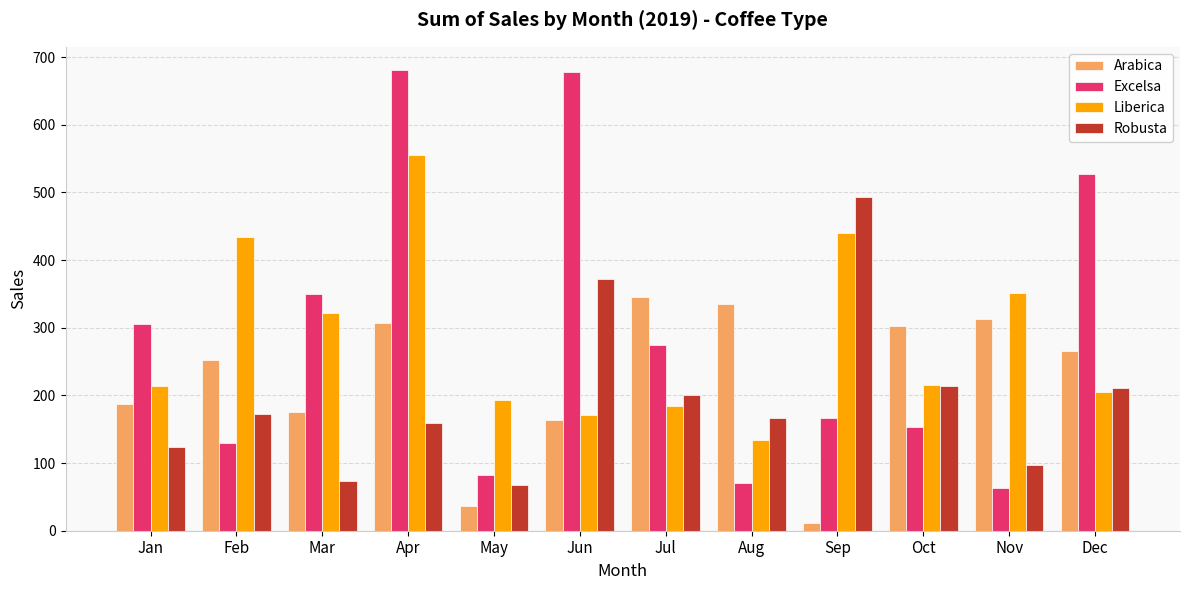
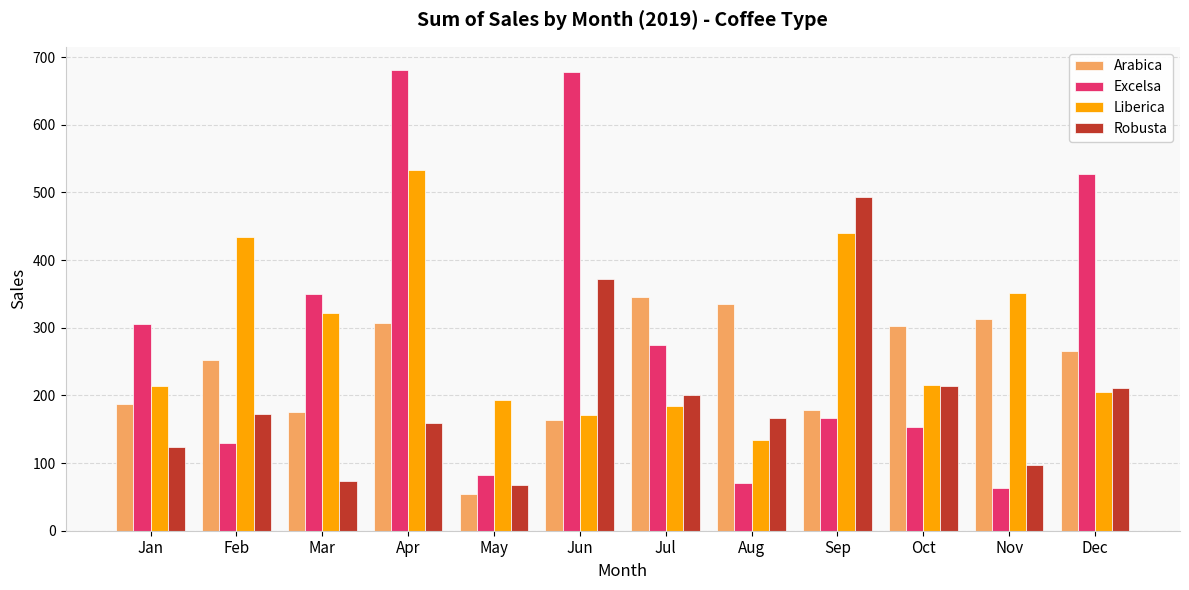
  {
    "Arabica": {
      "Jan": 190,
      "Feb": 250,
      "Mar": 180,
      "Apr": 310,
-     "May": 40,
+     "May": 50,
      "Jun": 160,
      "Jul": 350,
      "Aug": 330,
-     "Sep": 10,
+     "Sep": 180,
      "Oct": 300,
      "Nov": 310,
      "Dec": 270
    },
    "Excelsa": {
      "Jan": 310,
      "Feb": 130,
      "Mar": 350,
      "Apr": 680,
      "May": 80,
      "Jun": 680,
      "Jul": 270,
      "Aug": 70,
      "Sep": 170,
      "Oct": 150,
      "Nov": 60,
      "Dec": 530
    },
    "Liberica": {
      "Jan": 210,
      "Feb": 430,
      "Mar": 320,
-     "Apr": 550,
+     "Apr": 530,
      "May": 190,
      "Jun": 170,
      "Jul": 180,
      "Aug": 130,
      "Sep": 440,
      "Oct": 220,
      "Nov": 350,
      "Dec": 210
    },
    "Robusta": {
      "Jan": 120,
      "Feb": 170,
      "Mar": 70,
      "Apr": 160,
      "May": 70,
      "Jun": 370,
      "Jul": 200,
      "Aug": 170,
      "Sep": 490,
      "Oct": 210,
      "Nov": 100,
      "Dec": 210
    }
  }
